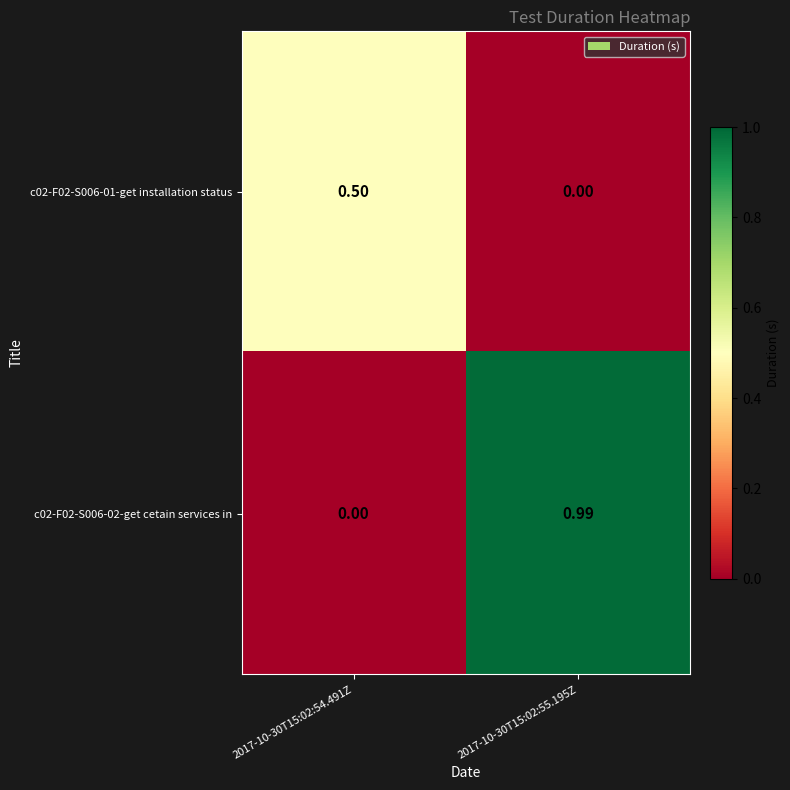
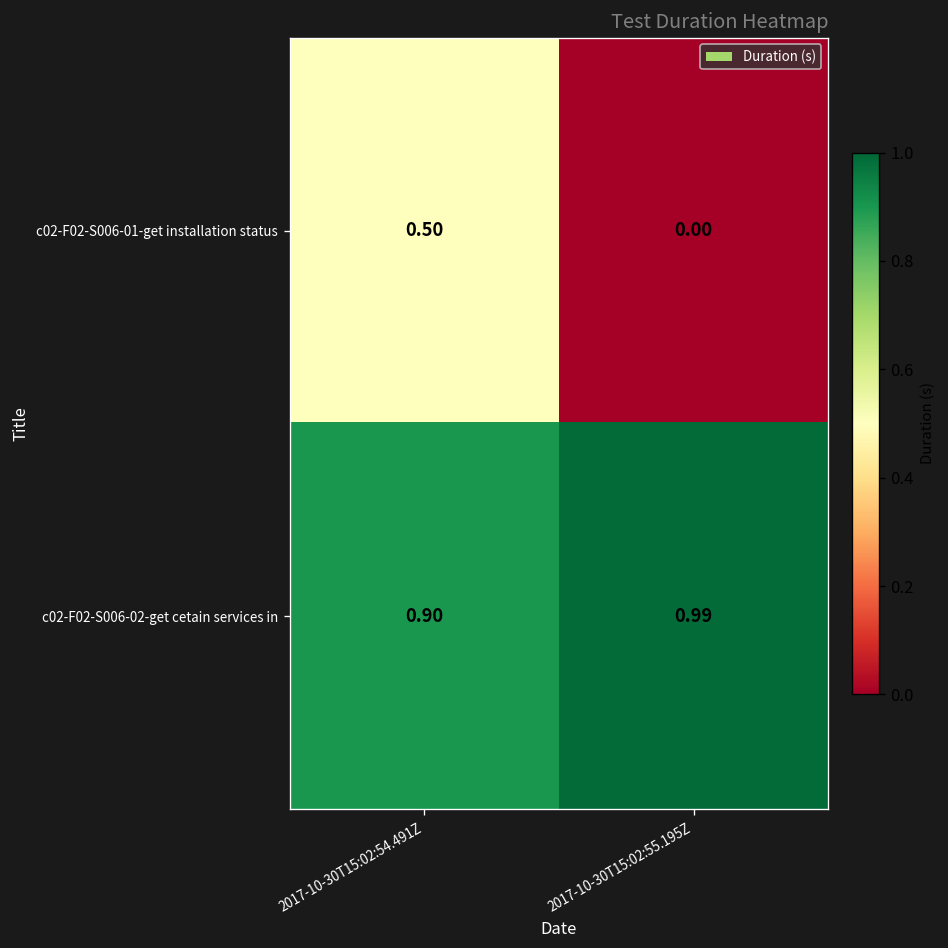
  {
    "c02-F02-S006-01-get installation status": {
      "2017-10-30T15:02:54.491Z": 0.50,
      "2017-10-30T15:02:55.195Z": 0.00
    },
    "c02-F02-S006-02-get cetain services in": {
-     "2017-10-30T15:02:54.491Z": 0.00,
+     "2017-10-30T15:02:54.491Z": 0.90,
      "2017-10-30T15:02:55.195Z": 0.99
    }
  }
